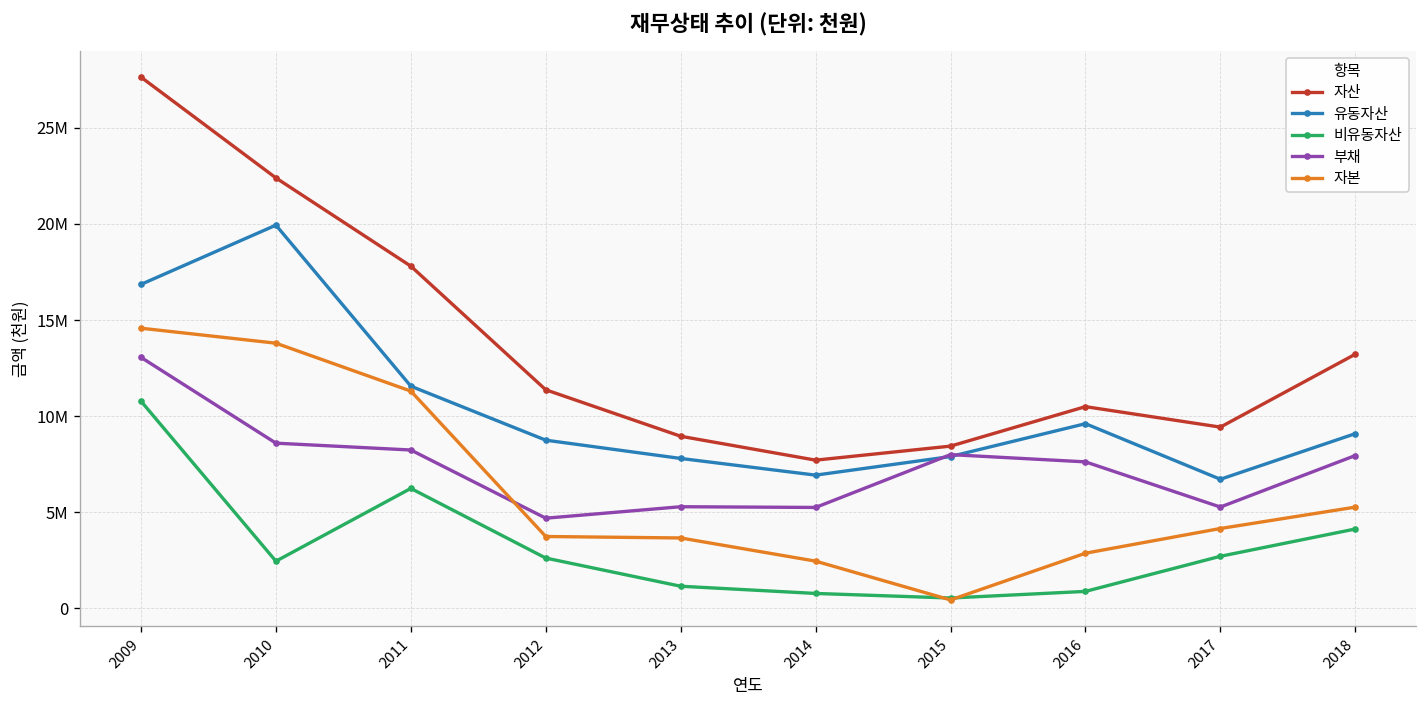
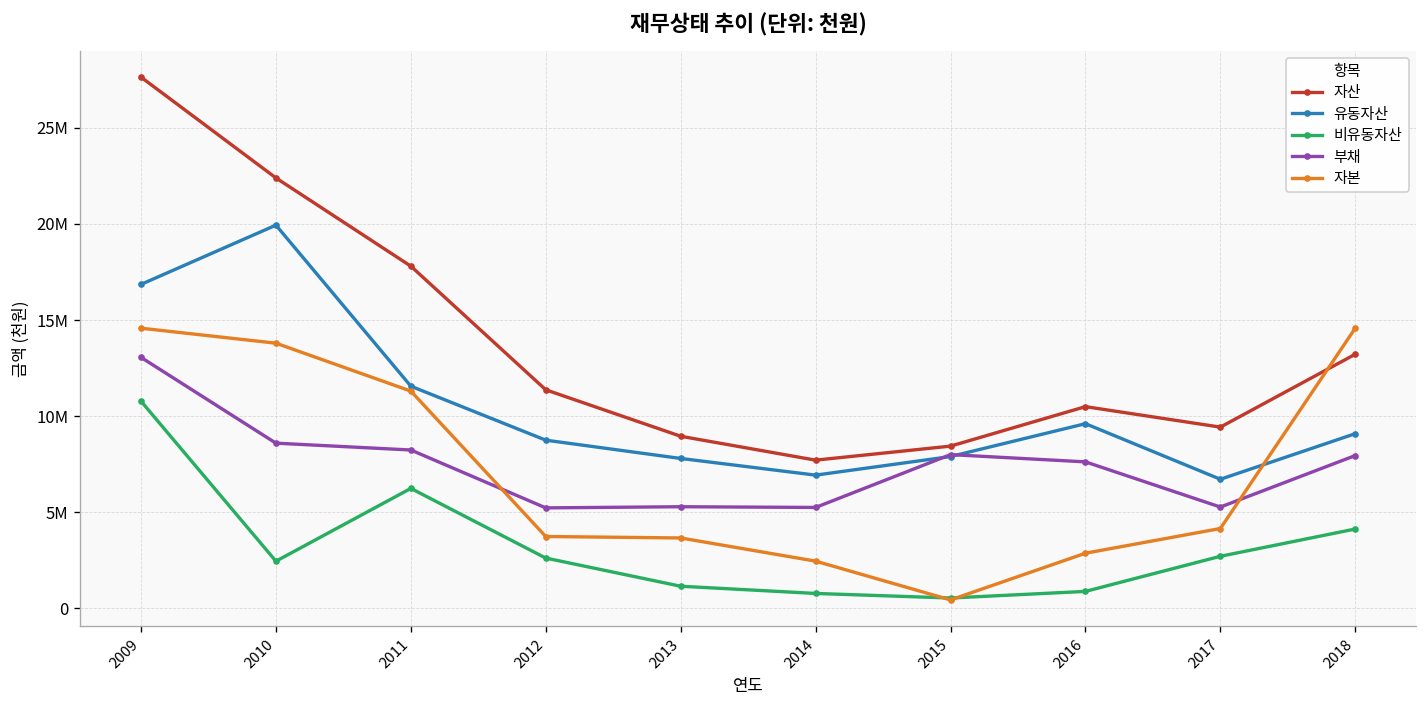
  {
    "자산": {
      "2009": 27600000,
      "2010": 22400000,
      "2011": 17800000,
      "2012": 11400000,
      "2013": 9000000,
      "2014": 7700000,
      "2015": 8400000,
      "2016": 10500000,
      "2017": 9400000,
      "2018": 13200000
    },
    "유동자산": {
      "2009": 16900000,
      "2010": 19900000,
      "2011": 11600000,
      "2012": 8800000,
      "2013": 7800000,
      "2014": 6900000,
      "2016": 9600000,
      "2017": 6700000,
      "2018": 9100000
    },
    "비유동자산": {
      "2009": 10800000,
      "2010": 2500000,
      "2011": 6200000,
      "2012": 2600000,
      "2013": 1200000,
      "2014": 800000,
      "2016": 900000,
      "2017": 2700000,
      "2018": 4100000
    },
    "부채": {
      "2009": 13100000,
      "2010": 8600000,
      "2011": 8200000,
-     "2012": 4700000,
+     "2012": 5200000,
      "2013": 5300000,
      "2014": 5300000,
      "2016": 7600000,
      "2017": 5300000,
      "2018": 8000000
    },
    "자본": {
      "2009": 14600000,
      "2010": 13800000,
      "2011": 11300000,
      "2012": 3700000,
      "2013": 3700000,
      "2014": 2500000,
      "2016": 2900000,
      "2017": 4200000,
-     "2018": 5300000
+     "2018": 14600000
    }
  }
